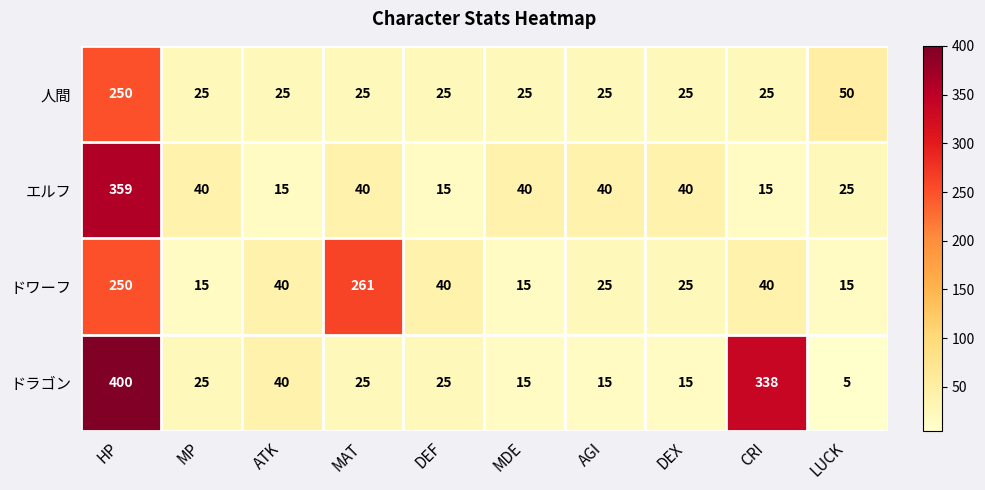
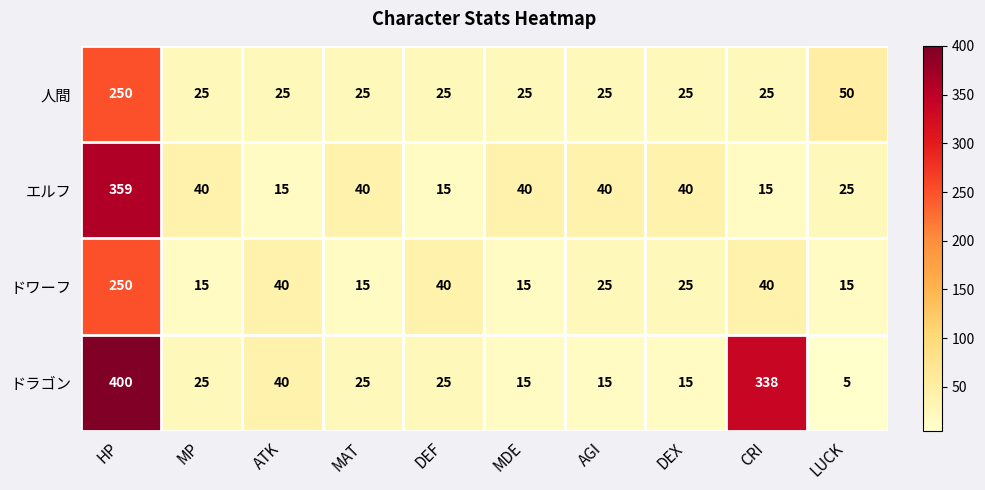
  {
    "人間": {
      "HP": 250,
      "MP": 25,
      "ATK": 25,
      "MAT": 25,
      "DEF": 25,
      "MDE": 25,
      "AGI": 25,
      "DEX": 25,
      "CRI": 25,
      "LUCK": 50
    },
    "エルフ": {
      "HP": 359,
      "MP": 40,
      "ATK": 15,
      "MAT": 40,
      "DEF": 15,
      "MDE": 40,
      "AGI": 40,
      "DEX": 40,
      "CRI": 15,
      "LUCK": 25
    },
    "ドワーフ": {
      "HP": 250,
      "MP": 15,
      "ATK": 40,
-     "MAT": 261,
+     "MAT": 15,
      "DEF": 40,
      "MDE": 15,
      "AGI": 25,
      "DEX": 25,
      "CRI": 40,
      "LUCK": 15
    },
    "ドラゴン": {
      "HP": 400,
      "MP": 25,
      "ATK": 40,
      "MAT": 25,
      "DEF": 25,
      "MDE": 15,
      "AGI": 15,
      "DEX": 15,
      "CRI": 338,
      "LUCK": 5
    }
  }
